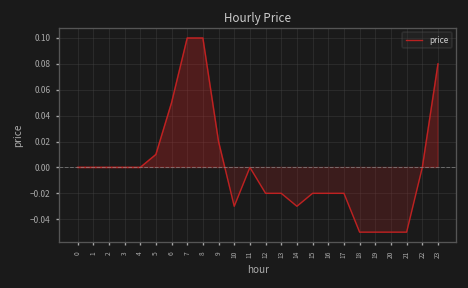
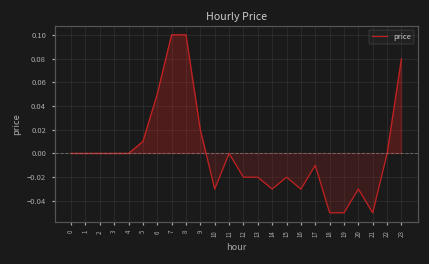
  {
    "0": 0.00,
    "1": 0.00,
    "2": 0.00,
    "3": 0.00,
    "4": 0.00,
    "5": 0.01,
    "6": 0.05,
    "7": 0.10,
    "8": 0.10,
    "9": 0.02,
    "10": -0.03,
    "11": 0.00,
    "12": -0.02,
    "13": -0.02,
    "14": -0.03,
    "15": -0.02,
-   "16": -0.02,
-   "17": -0.02,
+   "16": -0.03,
+   "17": -0.01,
    "18": -0.05,
    "19": -0.05,
-   "20": -0.05,
+   "20": -0.03,
    "21": -0.05,
    "22": 0.00,
    "23": 0.08
  }
